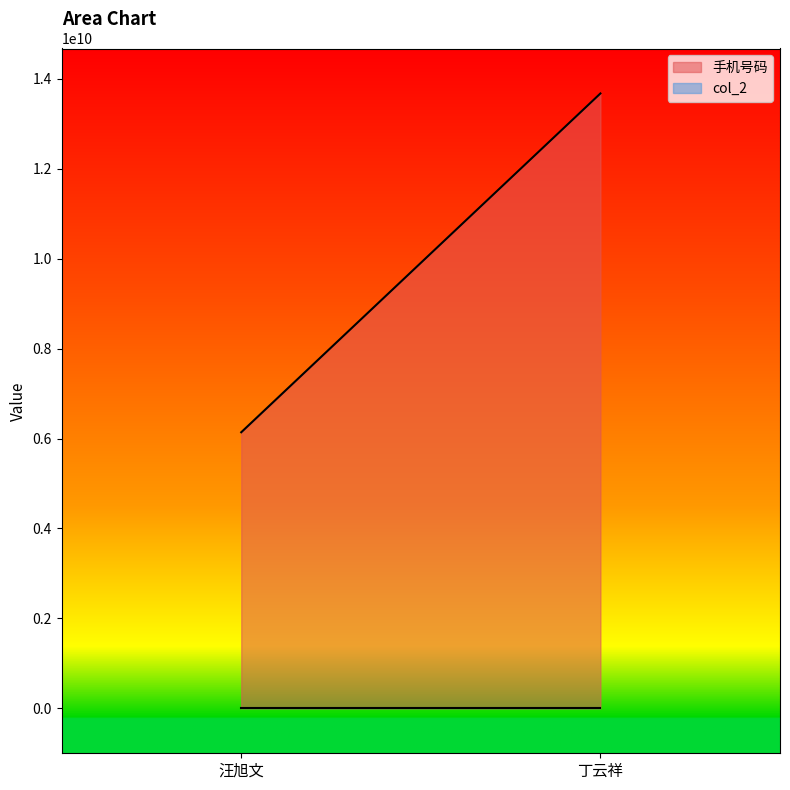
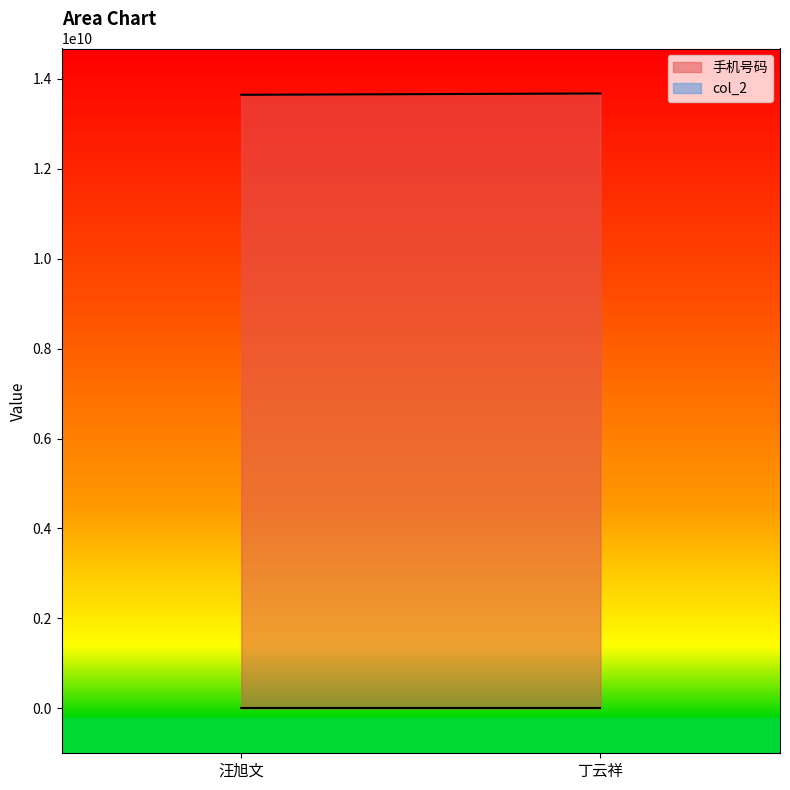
  {
    "手机号码": {
-     "汪旭文": 6100000000,
+     "汪旭文": 13600000000,
      "丁云祥": 13700000000
    },
    "col_2": {
      "汪旭文": 0,
      "丁云祥": 0
    }
  }
